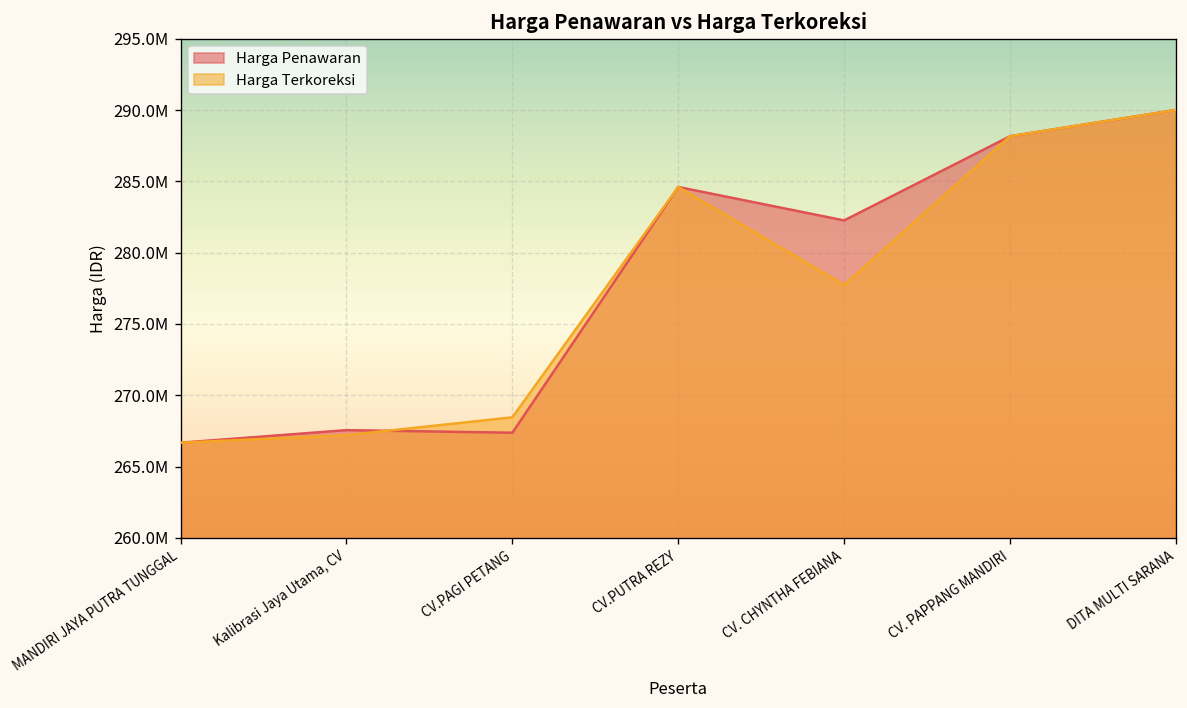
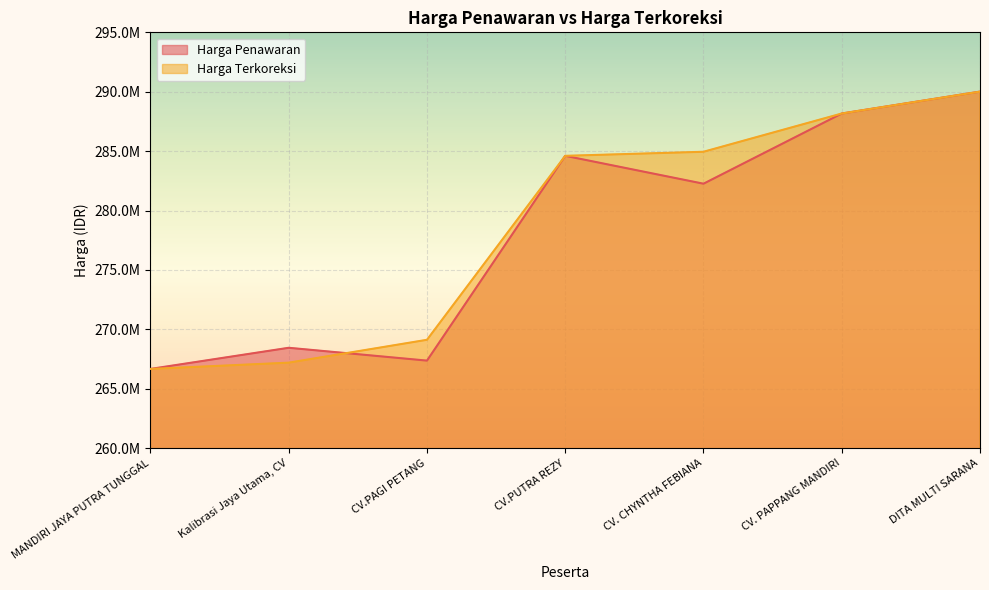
  {
    "Harga Penawaran": {
-     "Kalibrasi Jaya Utama, CV": 267500000,
+     "Kalibrasi Jaya Utama, CV": 268400000,
      "CV.PAGI PETANG": 267400000,
      "CV. CHYNTHA FEBIANA": 282300000
    },
    "Harga Terkoreksi": {
      "Kalibrasi Jaya Utama, CV": 267200000,
-     "CV.PAGI PETANG": 268400000,
-     "CV. CHYNTHA FEBIANA": 277700000
+     "CV.PAGI PETANG": 269100000,
+     "CV. CHYNTHA FEBIANA": 284900000
    }
  }
